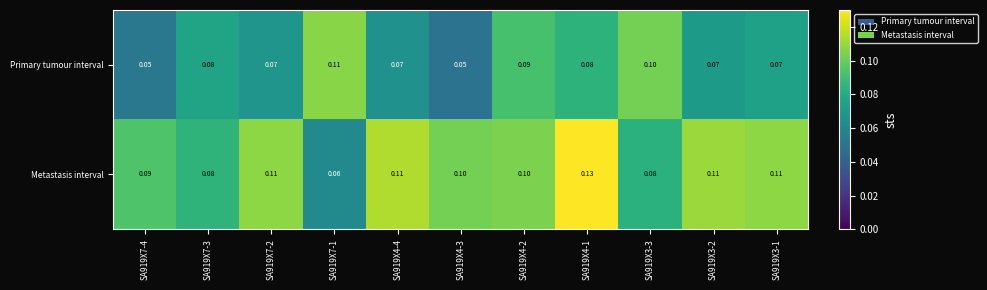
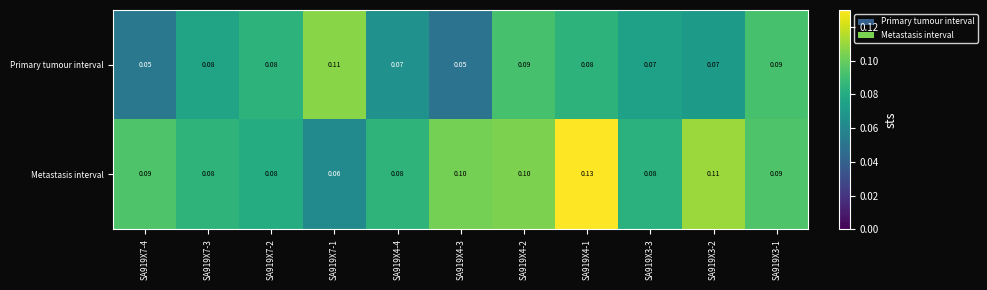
  {
    "Primary tumour interval": {
      "SA919X7-4": 0.05,
      "SA919X7-3": 0.08,
-     "SA919X7-2": 0.07,
+     "SA919X7-2": 0.08,
      "SA919X7-1": 0.11,
      "SA919X4-4": 0.07,
      "SA919X4-3": 0.05,
      "SA919X4-2": 0.09,
      "SA919X4-1": 0.08,
-     "SA919X3-3": 0.10,
+     "SA919X3-3": 0.07,
      "SA919X3-2": 0.07,
-     "SA919X3-1": 0.07
+     "SA919X3-1": 0.09
    },
    "Metastasis interval": {
      "SA919X7-4": 0.09,
      "SA919X7-3": 0.08,
-     "SA919X7-2": 0.11,
+     "SA919X7-2": 0.08,
      "SA919X7-1": 0.06,
-     "SA919X4-4": 0.11,
+     "SA919X4-4": 0.08,
      "SA919X4-3": 0.10,
      "SA919X4-2": 0.10,
      "SA919X4-1": 0.13,
      "SA919X3-3": 0.08,
      "SA919X3-2": 0.11,
-     "SA919X3-1": 0.11
+     "SA919X3-1": 0.09
    }
  }
